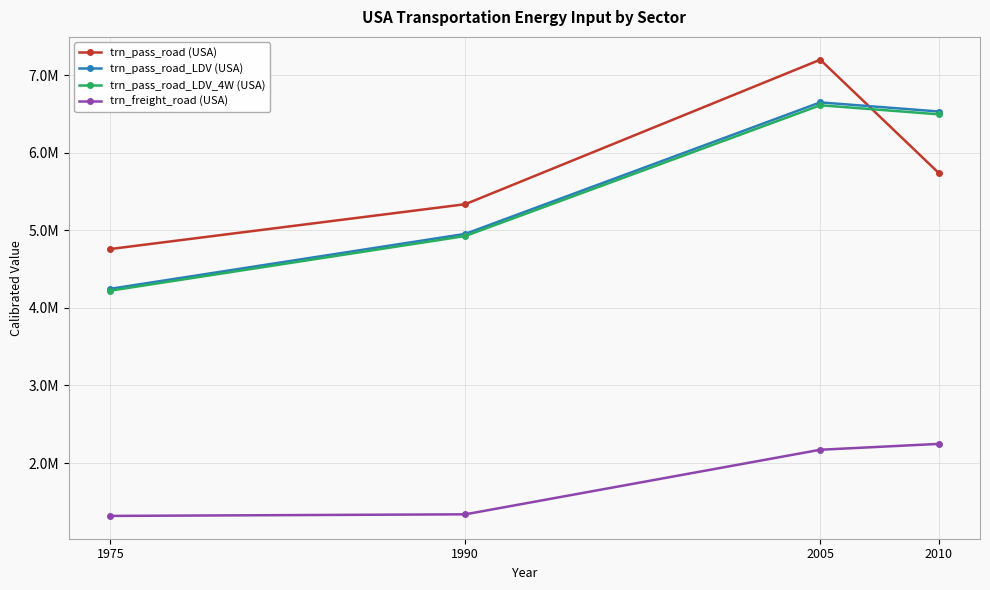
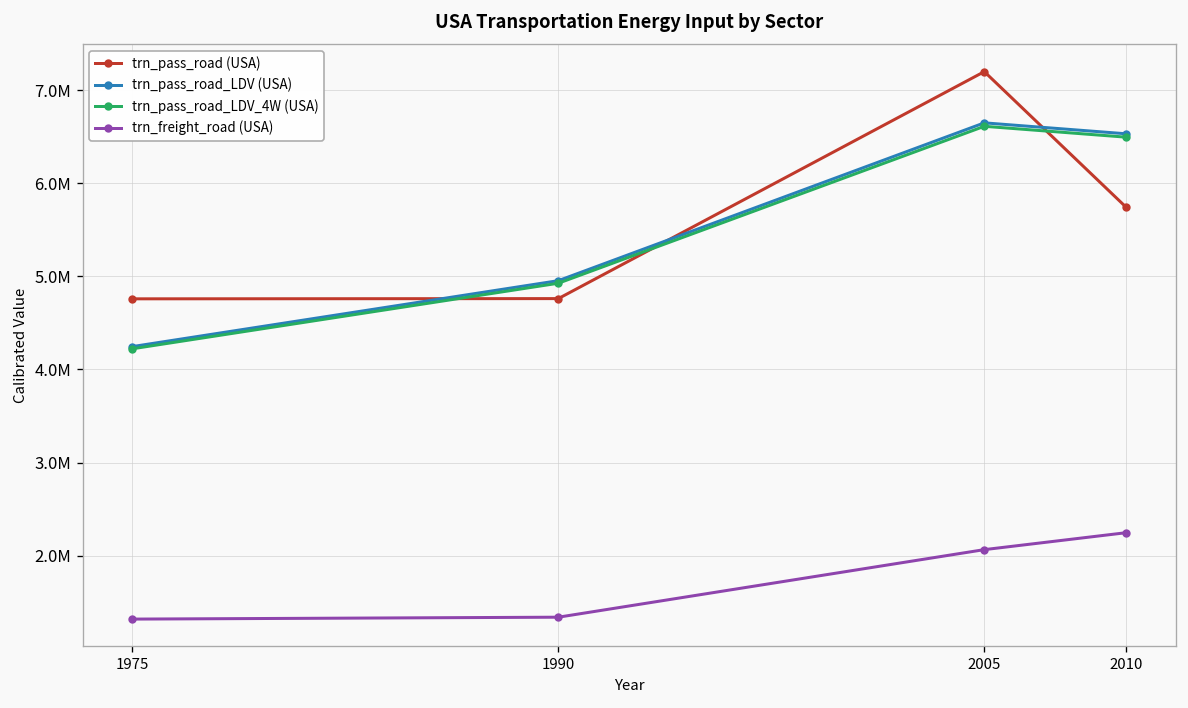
  {
    "trn_pass_road (USA)": {
      "1975": 4800000,
-     "1990": 5300000,
+     "1990": 4800000,
      "2005": 7200000,
      "2010": 5700000
    },
    "trn_pass_road_LDV (USA)": {
      "2005": 6600000,
      "2010": 6500000
    },
    "trn_pass_road_LDV_4W (USA)": {
      "2005": 6600000,
      "2010": 6500000
    },
    "trn_freight_road (USA)": {
      "1975": 1300000,
      "1990": 1300000,
-     "2005": 2200000,
+     "2005": 2100000,
      "2010": 2200000
    }
  }
